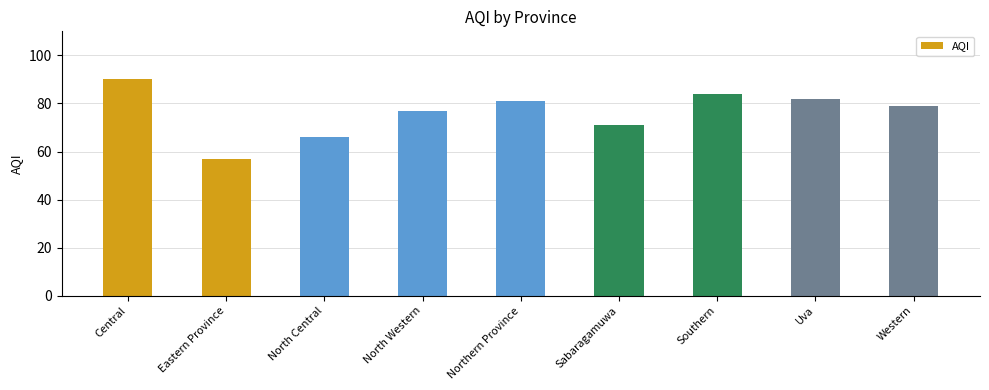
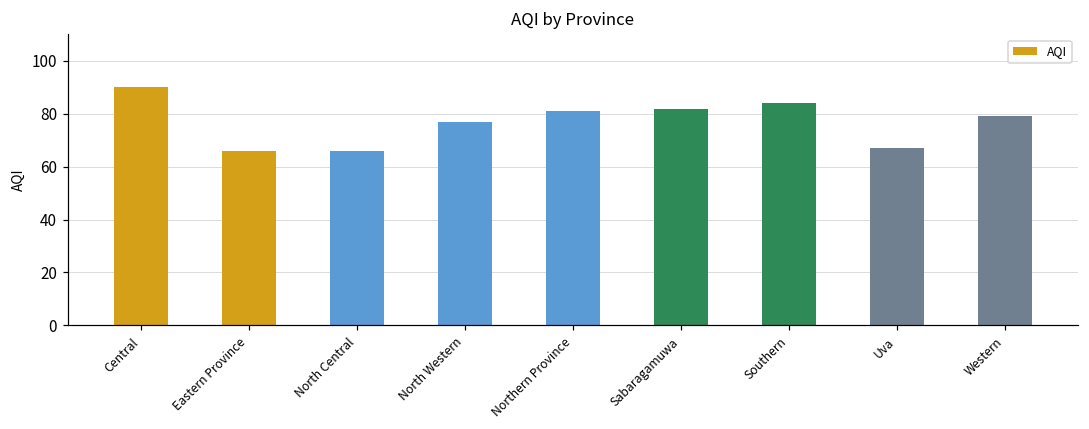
  {
    "Central": 90,
-   "Eastern Province": 57,
+   "Eastern Province": 66,
    "North Central": 66,
    "North Western": 77,
    "Northern Province": 81,
-   "Sabaragamuwa": 71,
+   "Sabaragamuwa": 82,
    "Southern": 84,
-   "Uva": 82,
+   "Uva": 67,
    "Western": 79
  }
